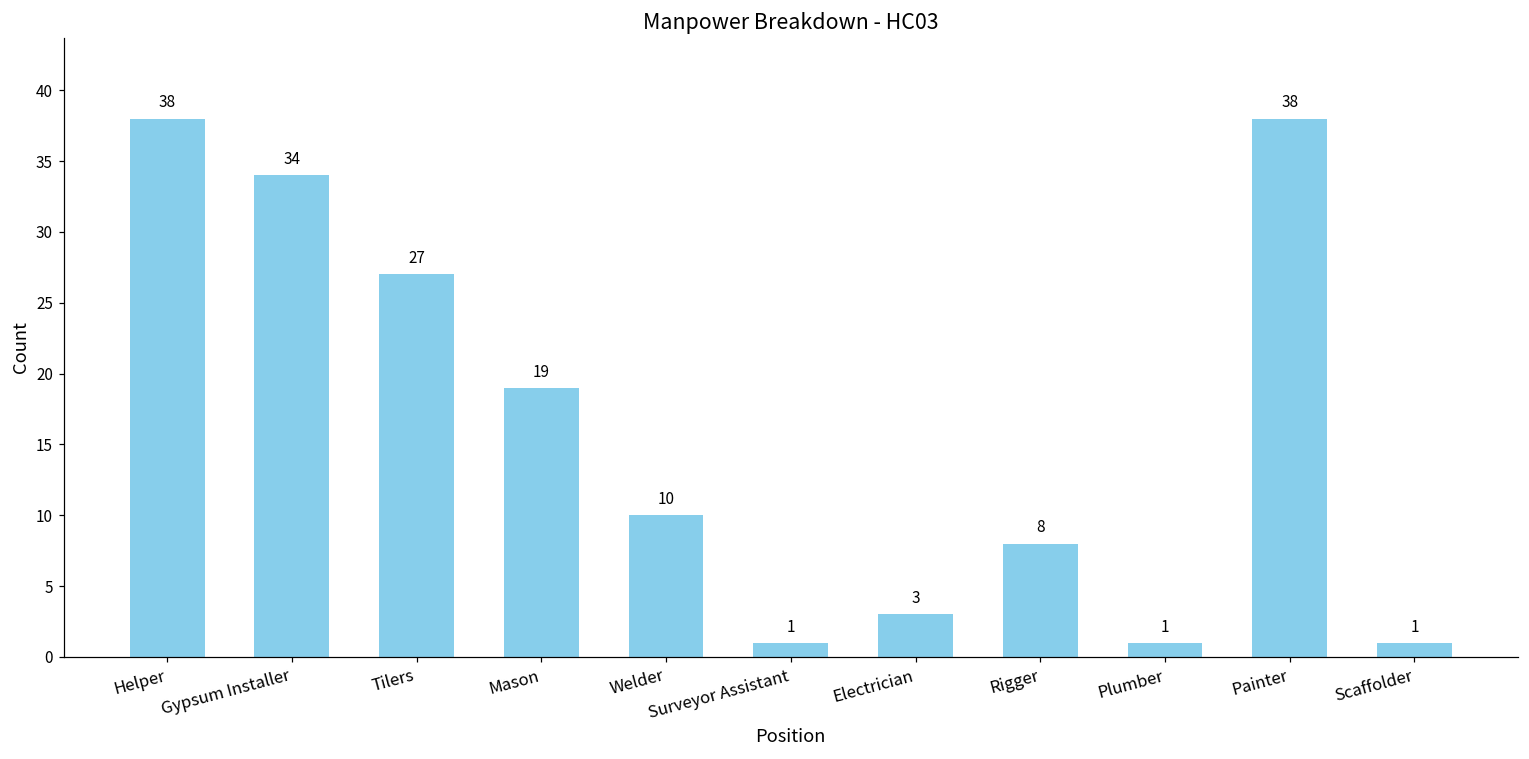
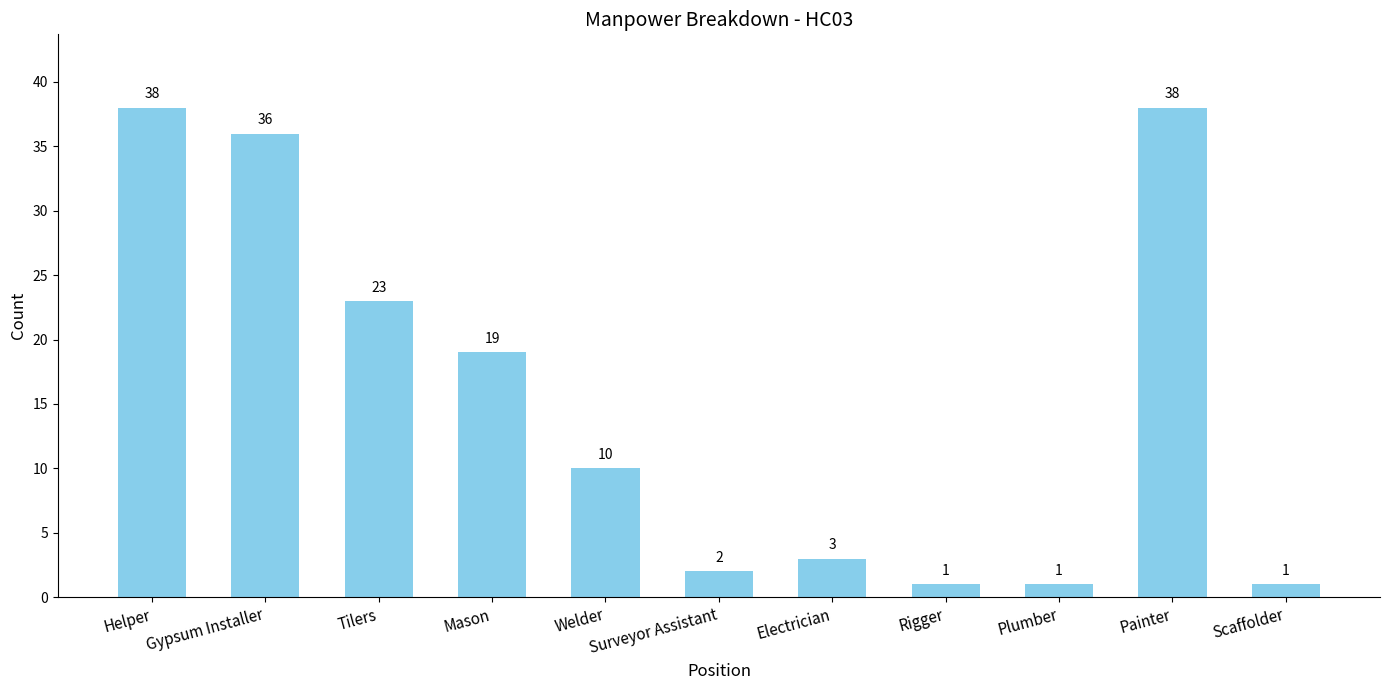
  {
    "Helper": 38,
-   "Gypsum Installer": 34,
-   "Tilers": 27,
+   "Gypsum Installer": 36,
+   "Tilers": 23,
    "Mason": 19,
    "Welder": 10,
-   "Surveyor Assistant": 1,
+   "Surveyor Assistant": 2,
    "Electrician": 3,
-   "Rigger": 8,
+   "Rigger": 1,
    "Plumber": 1,
    "Painter": 38,
    "Scaffolder": 1
  }
